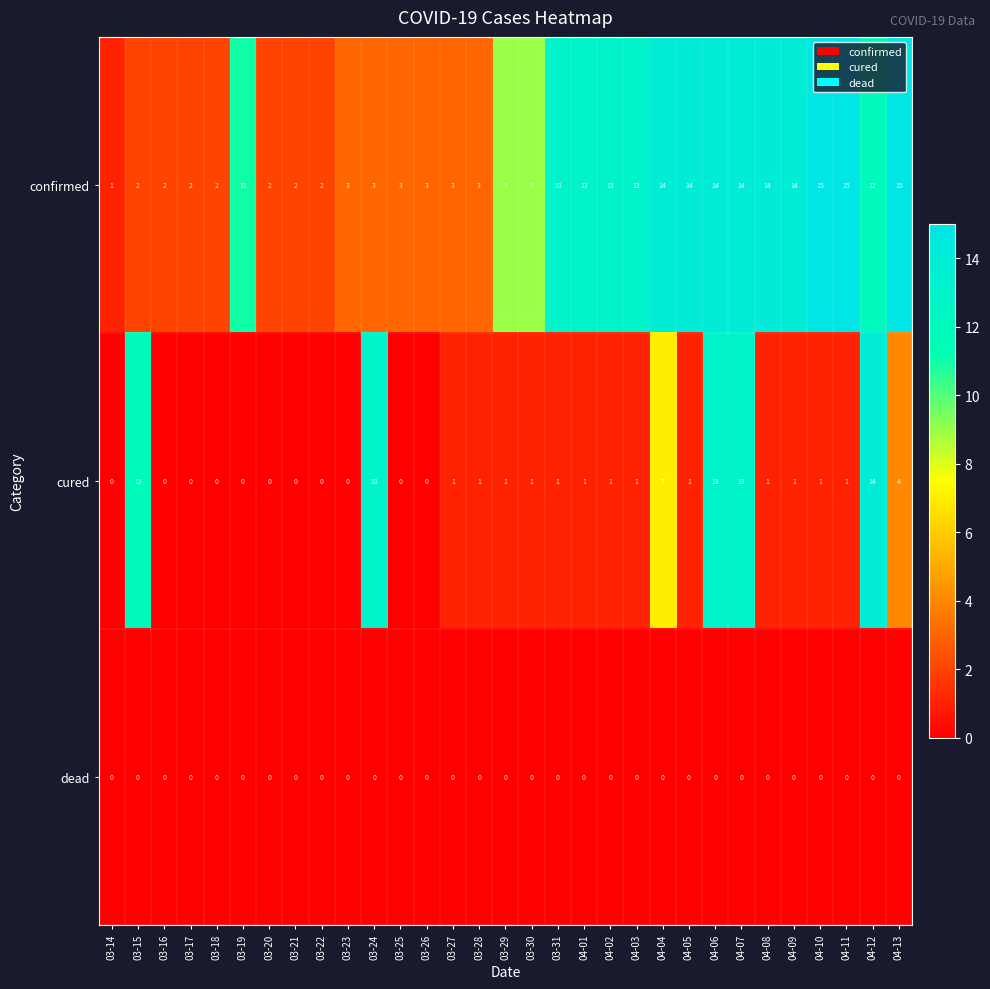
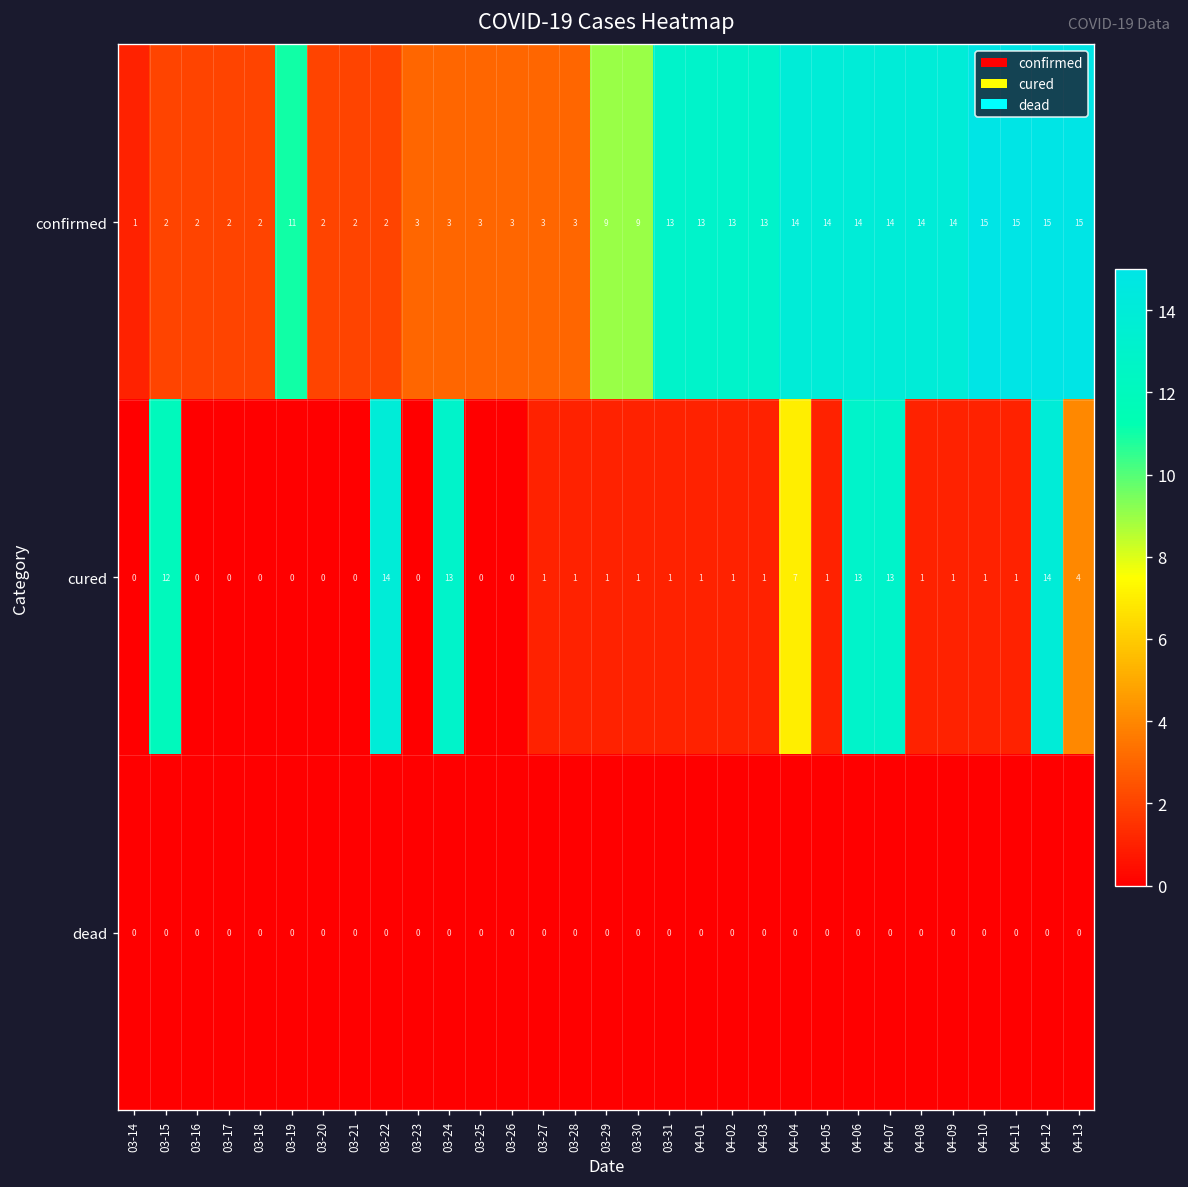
  {
    "confirmed": {
      "03-14": 1,
      "03-15": 2,
      "03-16": 2,
      "03-17": 2,
      "03-18": 2,
      "03-19": 11,
      "03-20": 2,
      "03-21": 2,
      "03-22": 2,
      "03-23": 3,
      "03-24": 3,
      "03-25": 3,
      "03-26": 3,
      "03-27": 3,
      "03-28": 3,
      "03-29": 9,
      "03-30": 9,
      "03-31": 13,
      "04-01": 13,
      "04-02": 13,
      "04-03": 13,
      "04-04": 14,
      "04-05": 14,
      "04-06": 14,
      "04-07": 14,
      "04-08": 14,
      "04-09": 14,
      "04-10": 15,
      "04-11": 15,
-     "04-12": 12,
+     "04-12": 15,
      "04-13": 15
    },
    "cured": {
      "03-14": 0,
      "03-15": 12,
      "03-16": 0,
      "03-17": 0,
      "03-18": 0,
      "03-19": 0,
      "03-20": 0,
      "03-21": 0,
-     "03-22": 0,
+     "03-22": 14,
      "03-23": 0,
      "03-24": 13,
      "03-25": 0,
      "03-26": 0,
      "03-27": 1,
      "03-28": 1,
      "03-29": 1,
      "03-30": 1,
      "03-31": 1,
      "04-01": 1,
      "04-02": 1,
      "04-03": 1,
      "04-04": 7,
      "04-05": 1,
      "04-06": 13,
      "04-07": 13,
      "04-08": 1,
      "04-09": 1,
      "04-10": 1,
      "04-11": 1,
      "04-12": 14,
      "04-13": 4
    },
    "dead": {
      "03-14": 0,
      "03-15": 0,
      "03-16": 0,
      "03-17": 0,
      "03-18": 0,
      "03-19": 0,
      "03-20": 0,
      "03-21": 0,
      "03-22": 0,
      "03-23": 0,
      "03-24": 0,
      "03-25": 0,
      "03-26": 0,
      "03-27": 0,
      "03-28": 0,
      "03-29": 0,
      "03-30": 0,
      "03-31": 0,
      "04-01": 0,
      "04-02": 0,
      "04-03": 0,
      "04-04": 0,
      "04-05": 0,
      "04-06": 0,
      "04-07": 0,
      "04-08": 0,
      "04-09": 0,
      "04-10": 0,
      "04-11": 0,
      "04-12": 0,
      "04-13": 0
    }
  }
